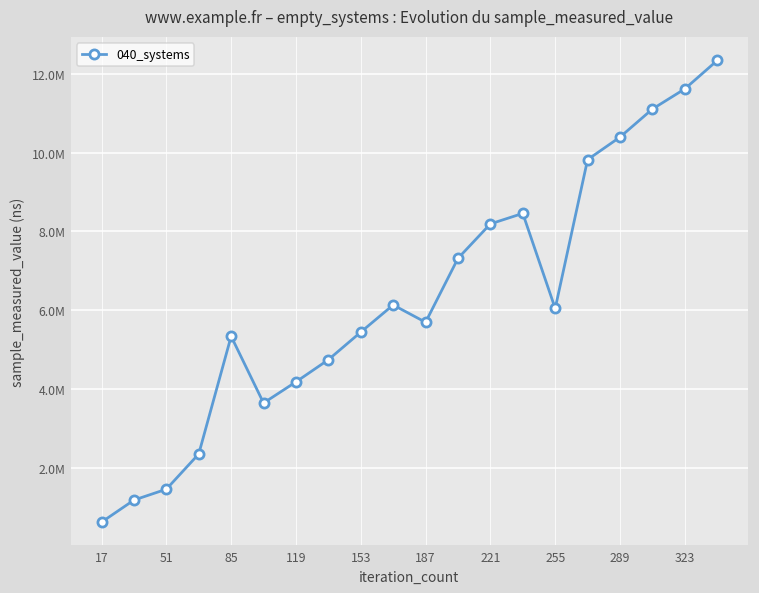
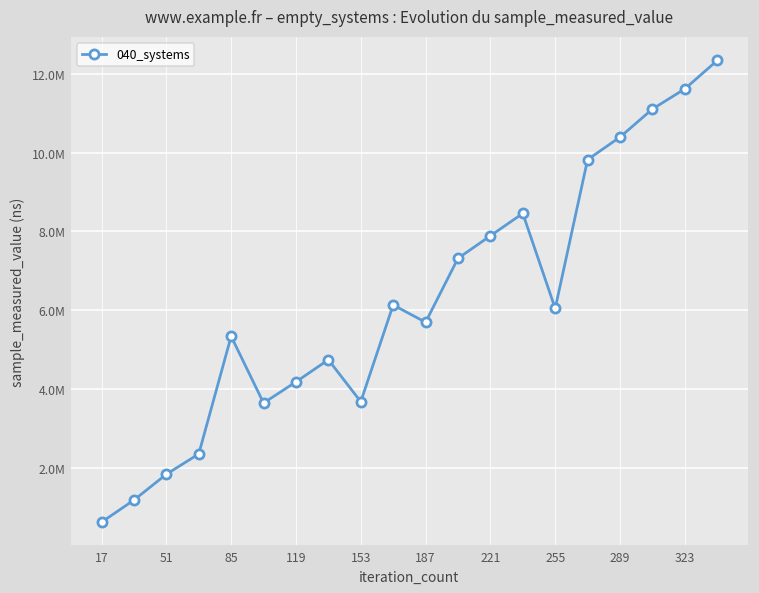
  {
    "17": 600000,
-   "51": 1500000,
+   "51": 1800000,
    "85": 5300000,
    "119": 4200000,
-   "153": 5400000,
+   "153": 3700000,
    "187": 5700000,
-   "221": 8200000,
+   "221": 7900000,
    "255": 6000000,
    "289": 10400000,
    "323": 11600000
  }
